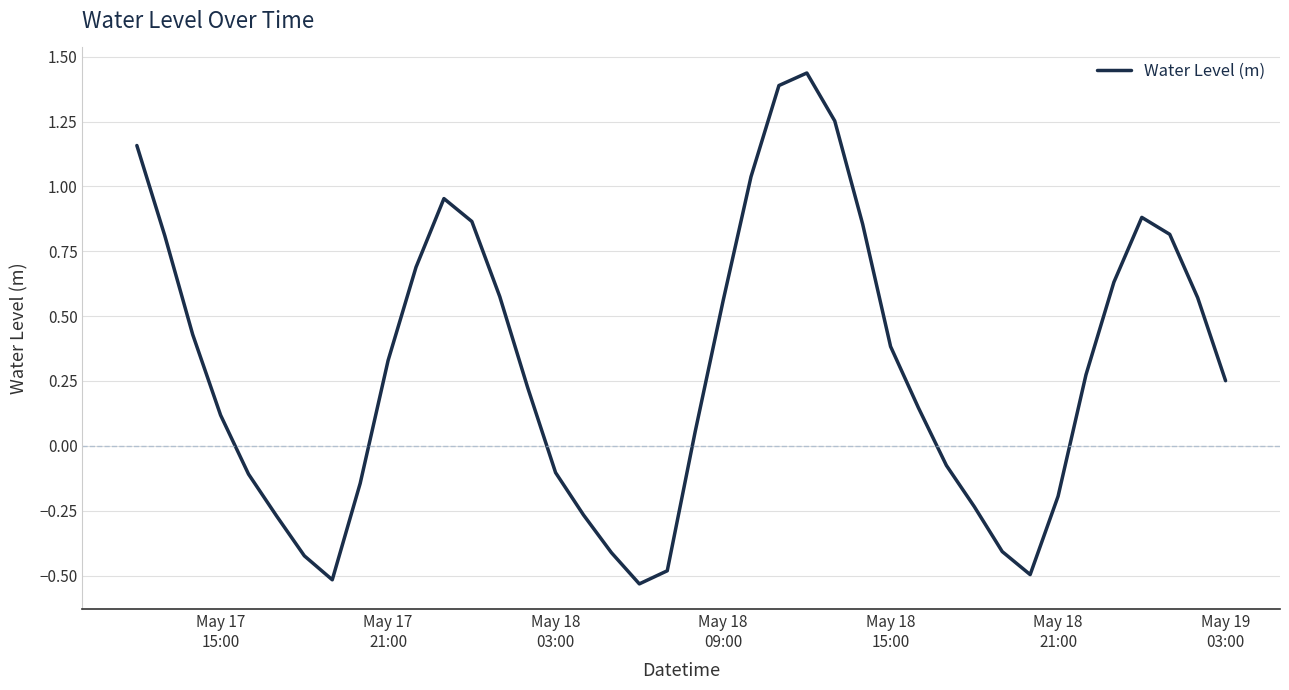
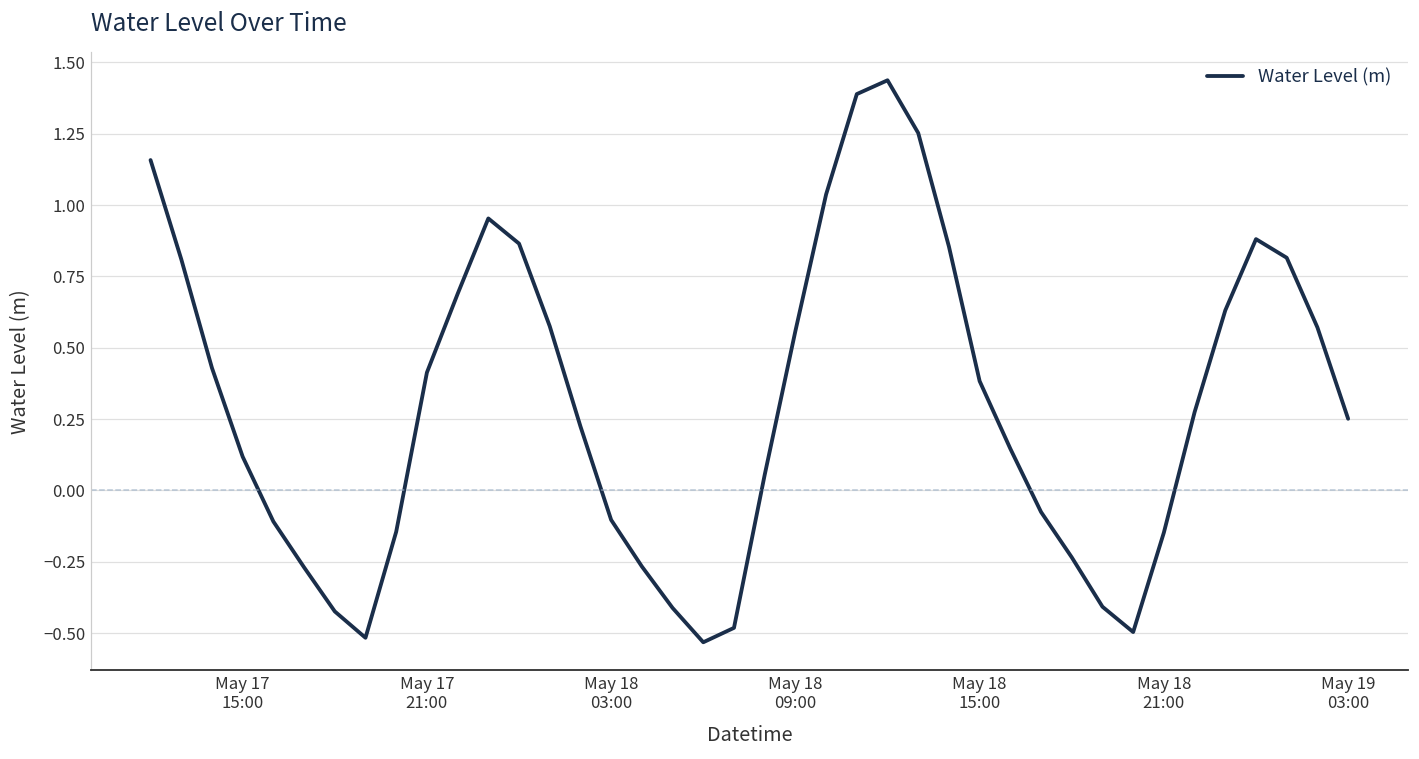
  {
    "May 17 15:00": 0.12,
-   "May 17 21:00": 0.33,
+   "May 17 21:00": 0.41,
    "May 18 03:00": -0.10,
    "May 18 09:00": 0.56,
    "May 18 15:00": 0.38,
-   "May 18 21:00": -0.19,
+   "May 18 21:00": -0.15,
    "May 19 03:00": 0.25
  }
